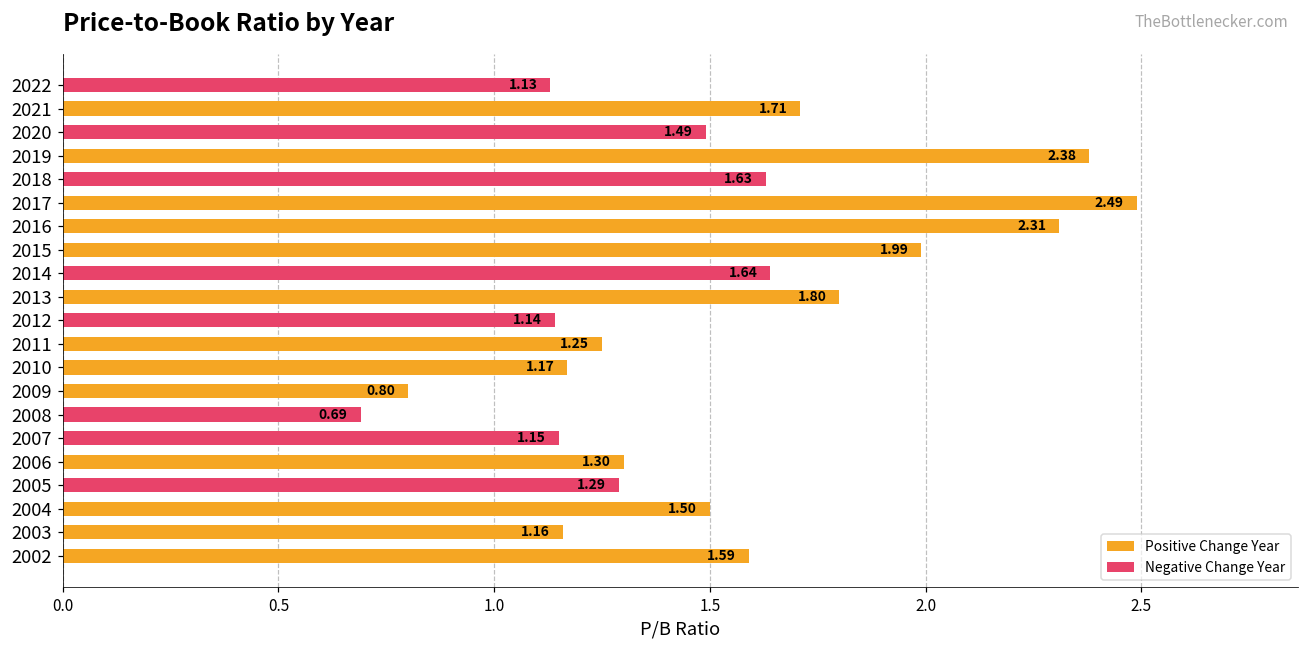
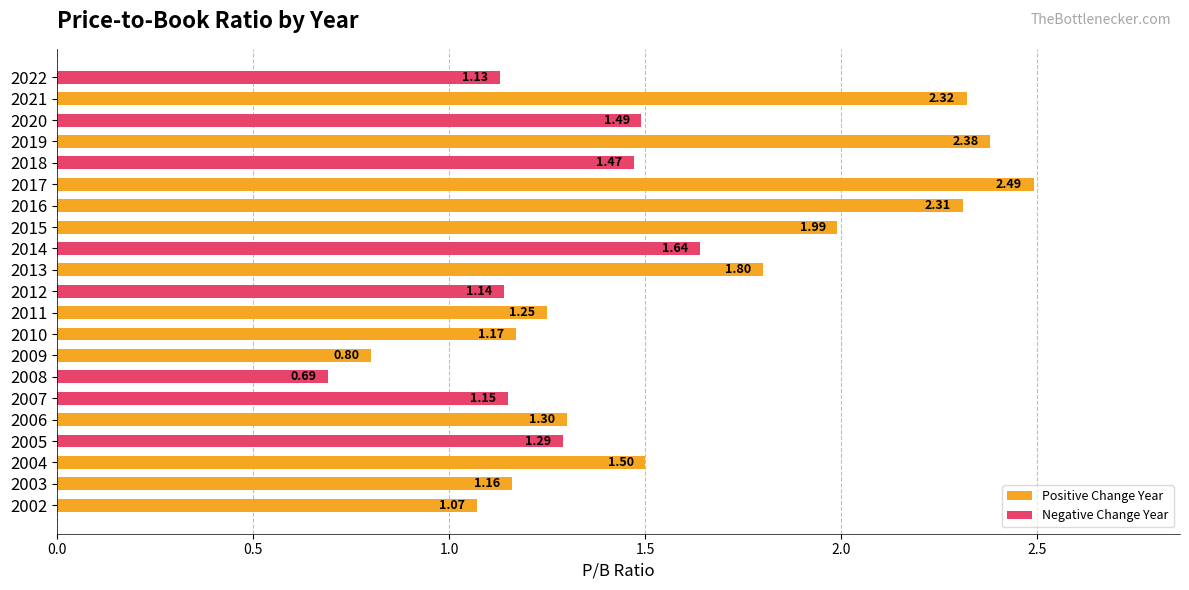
  {
    "2022": 1.13,
-   "2021": 1.71,
+   "2021": 2.32,
    "2020": 1.49,
    "2019": 2.38,
-   "2018": 1.63,
+   "2018": 1.47,
    "2017": 2.49,
    "2016": 2.31,
    "2015": 1.99,
    "2014": 1.64,
    "2013": 1.80,
    "2012": 1.14,
    "2011": 1.25,
    "2010": 1.17,
    "2009": 0.80,
    "2008": 0.69,
    "2007": 1.15,
    "2006": 1.30,
    "2005": 1.29,
    "2004": 1.50,
    "2003": 1.16,
-   "2002": 1.59
+   "2002": 1.07
  }
